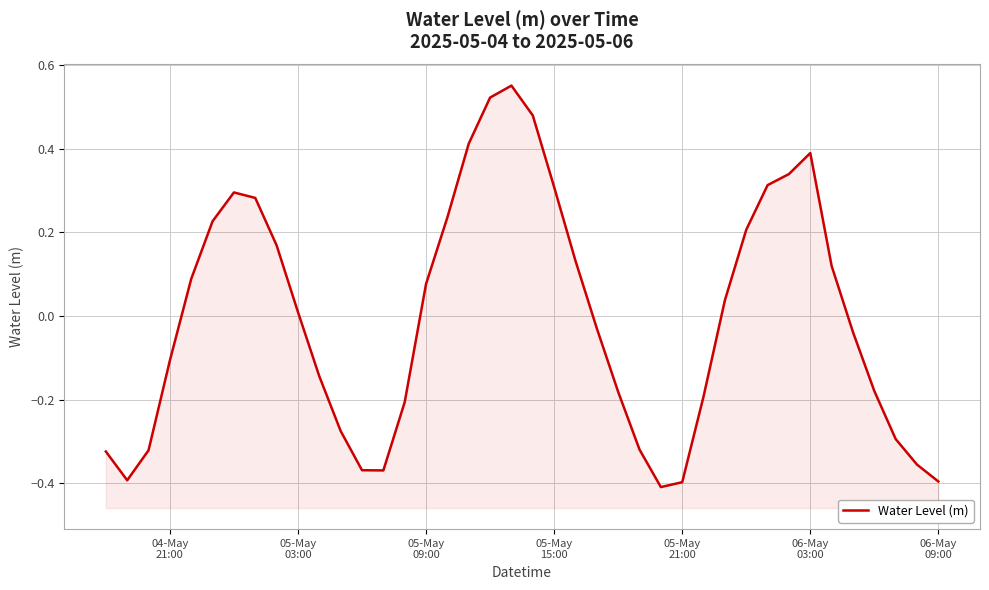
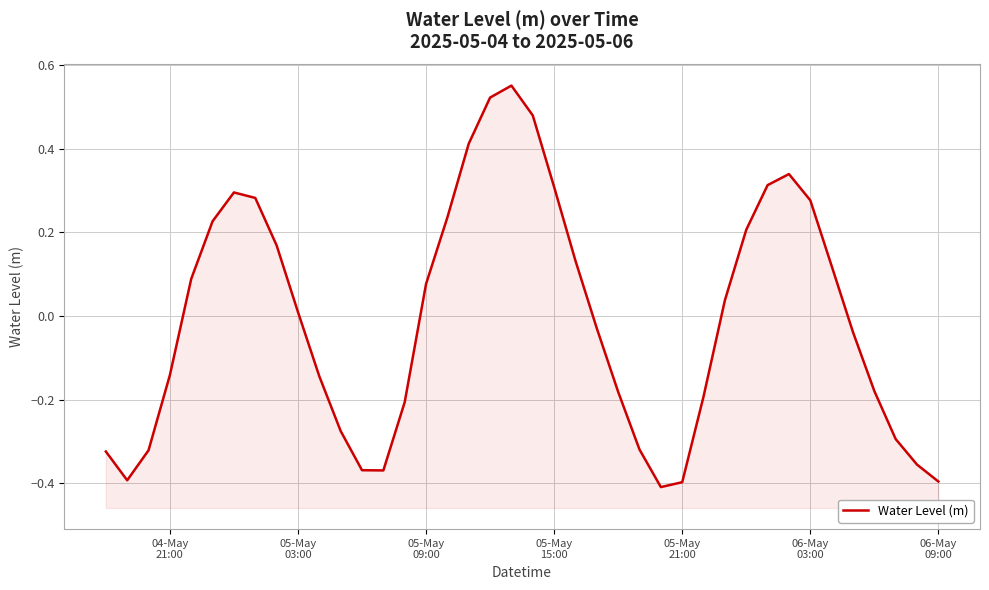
  {
-   "04-May 21:00": -0.11,
+   "04-May 21:00": -0.14,
    "05-May 03:00": 0.01,
    "05-May 09:00": 0.08,
    "05-May 15:00": 0.31,
    "05-May 21:00": -0.40,
-   "06-May 03:00": 0.39,
+   "06-May 03:00": 0.28,
    "06-May 09:00": -0.40
  }
